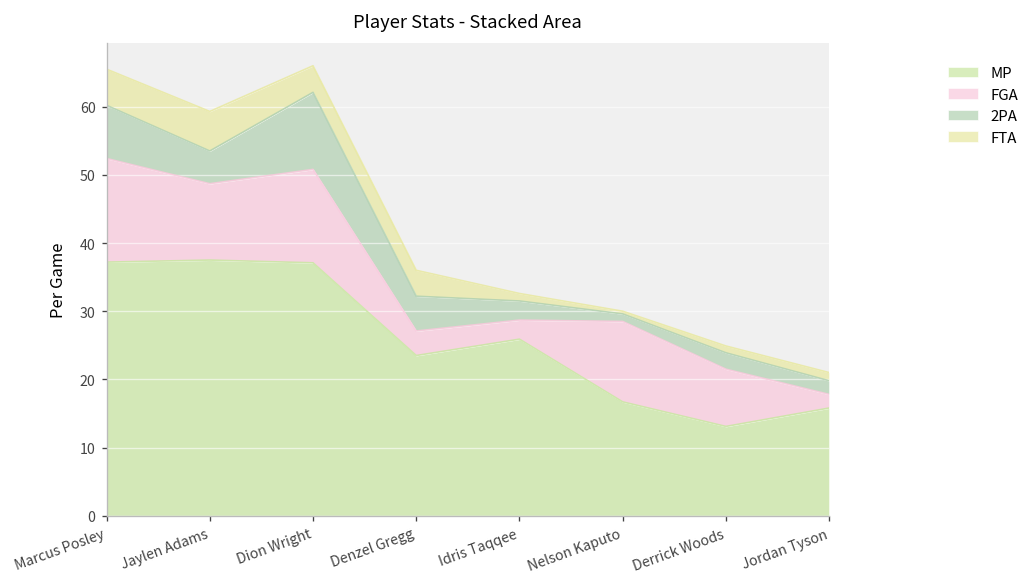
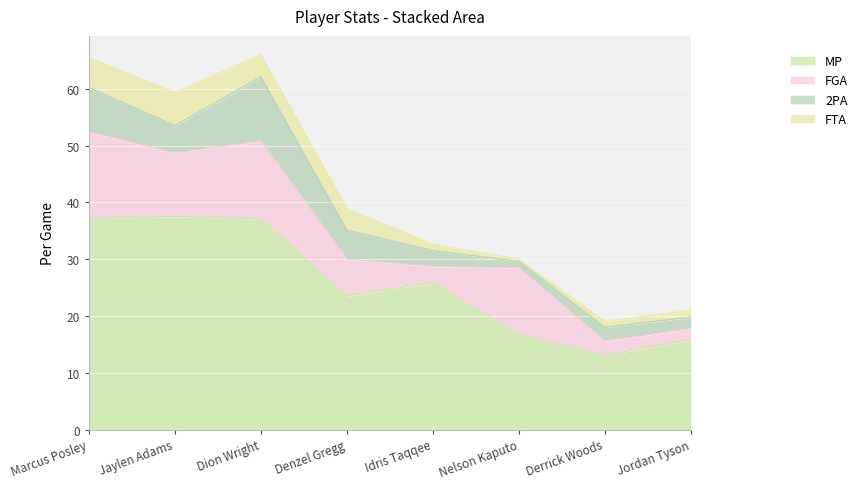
  {
    "FGA": {
      "Marcus Posley": 15,
      "Jaylen Adams": 11,
      "Dion Wright": 14,
-     "Denzel Gregg": 4,
+     "Denzel Gregg": 7,
      "Idris Taqqee": 3,
      "Nelson Kaputo": 12,
-     "Derrick Woods": 8,
+     "Derrick Woods": 3,
      "Jordan Tyson": 2
    }
  }
